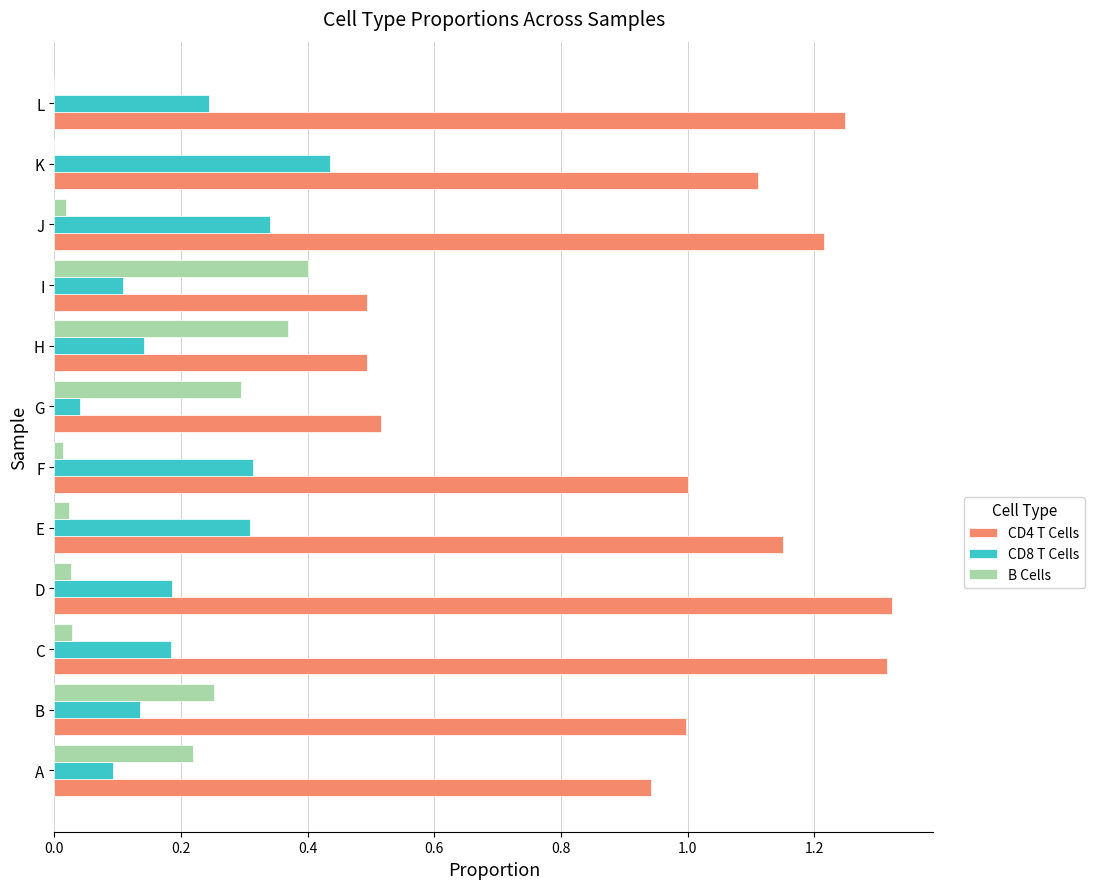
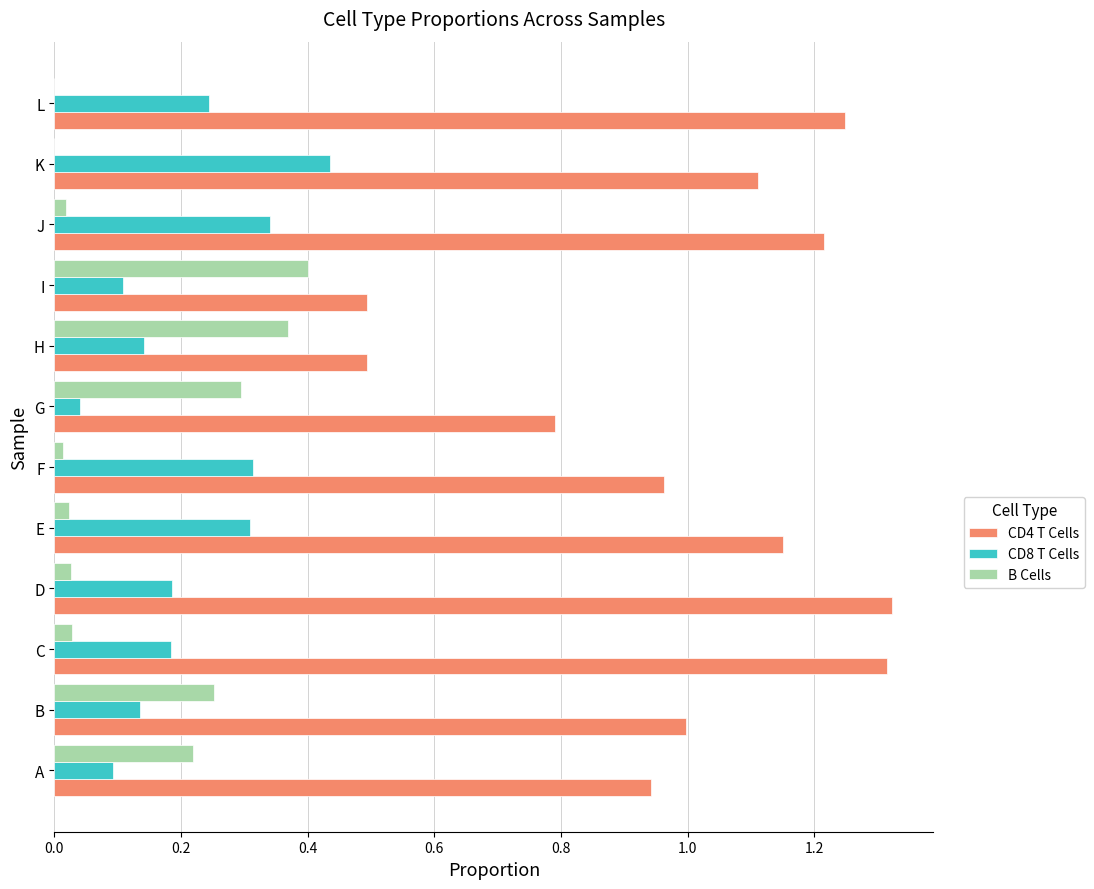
  {
    "CD4 T Cells": {
      "L": 1.25,
      "K": 1.11,
      "J": 1.22,
      "I": 0.49,
      "H": 0.49,
-     "G": 0.52,
-     "F": 1.00,
+     "G": 0.79,
+     "F": 0.96,
      "E": 1.15,
      "D": 1.32,
      "C": 1.32,
      "B": 1.00,
      "A": 0.94
    },
    "CD8 T Cells": {
      "L": 0.24,
      "K": 0.44,
      "J": 0.34,
      "I": 0.11,
      "H": 0.14,
      "G": 0.04,
      "F": 0.31,
      "E": 0.31,
      "D": 0.19,
      "C": 0.18,
      "B": 0.14,
      "A": 0.09
    },
    "B Cells": {
      "L": 0.00,
      "K": 0.00,
      "J": 0.02,
      "I": 0.40,
      "H": 0.37,
      "G": 0.29,
      "F": 0.01,
      "E": 0.02,
      "D": 0.03,
      "C": 0.03,
      "B": 0.25,
      "A": 0.22
    }
  }
